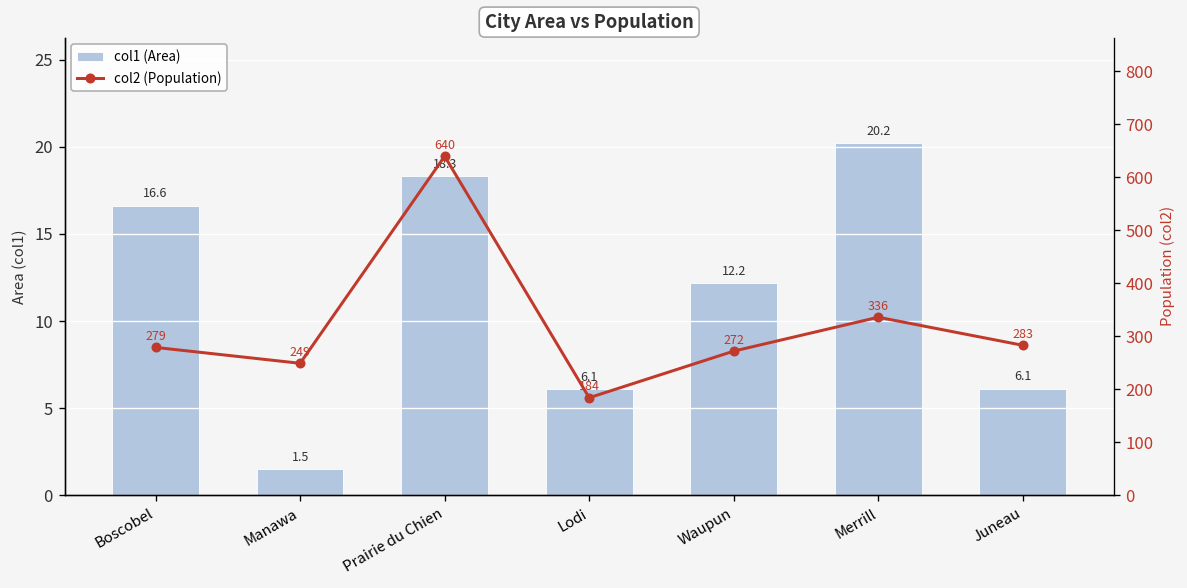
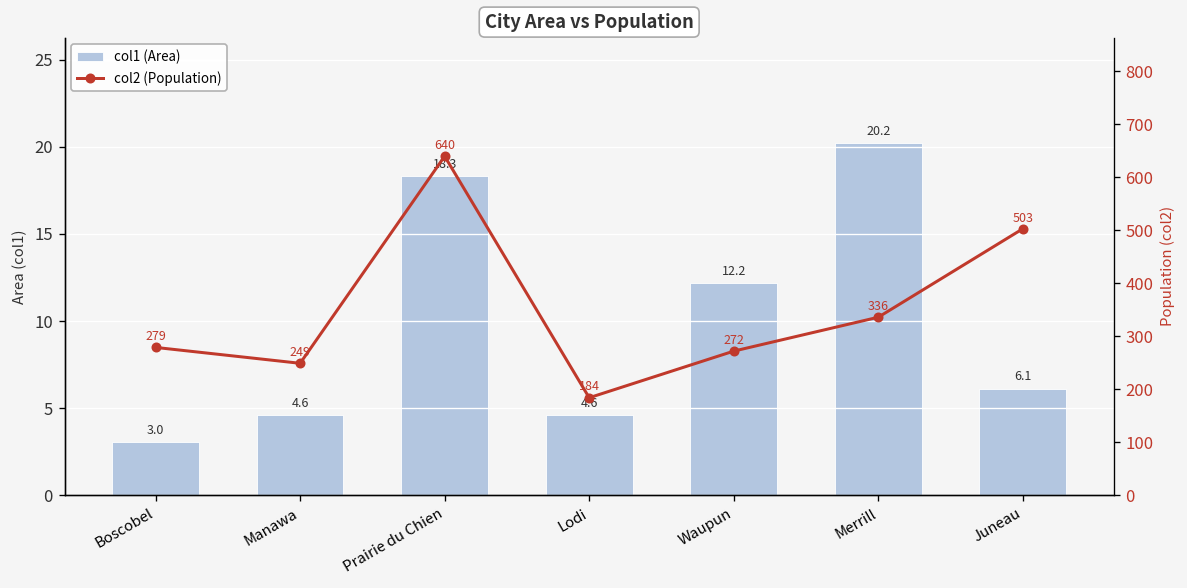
  {
    "col1 (Area)": {
-     "Boscobel": 16.6,
-     "Manawa": 1.5,
-     "Lodi": 6.1,
+     "Boscobel": 3.0,
+     "Manawa": 4.6,
+     "Lodi": 4.6,
      "Waupun": 12.2,
      "Merrill": 20.2,
      "Juneau": 6.1
    },
    "col2 (Population)": {
      "Boscobel": 279,
      "Manawa": 249,
      "Prairie du Chien": 640,
      "Waupun": 272,
      "Merrill": 336,
-     "Juneau": 283
+     "Juneau": 503
    }
  }
